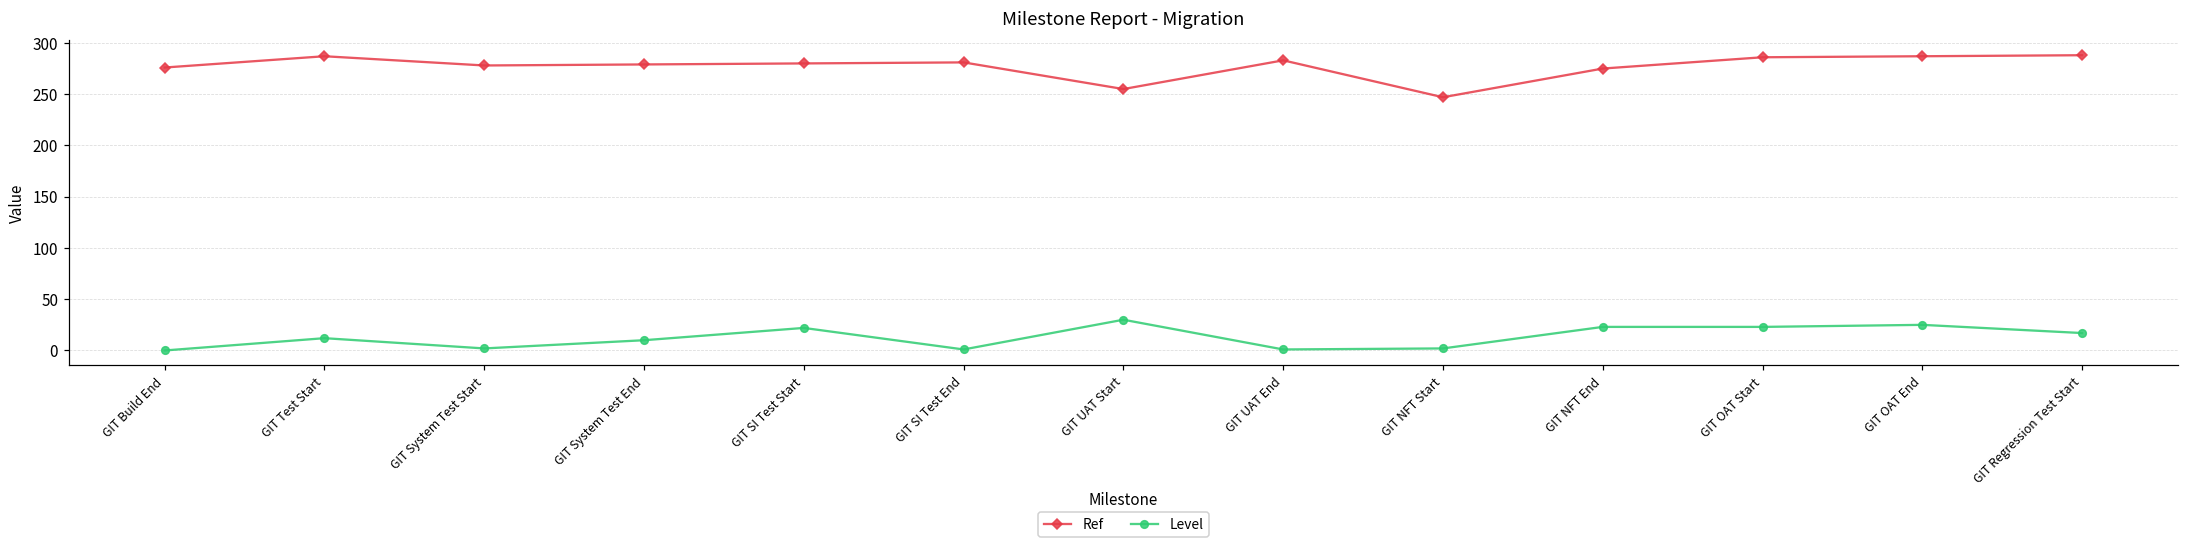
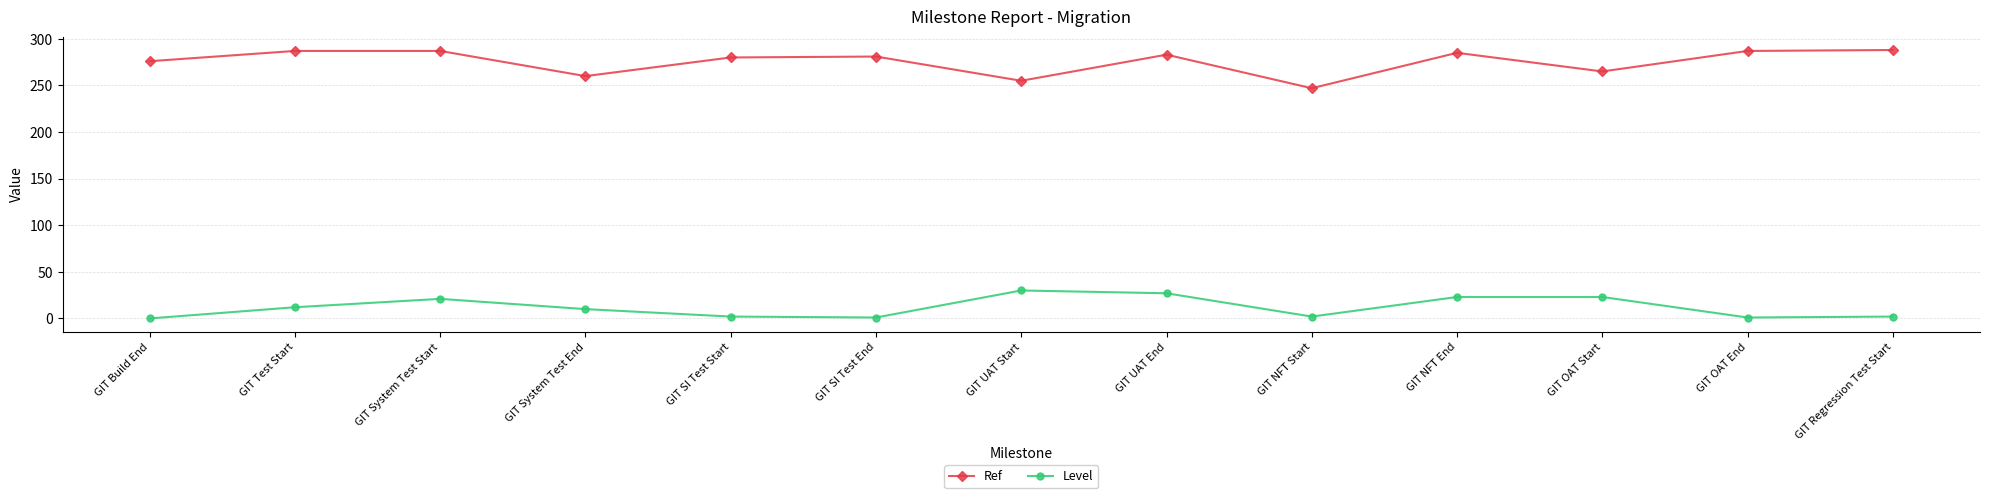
  {
    "Ref": {
      "GIT Build End": 280,
      "GIT Test Start": 290,
-     "GIT System Test Start": 280,
-     "GIT System Test End": 280,
+     "GIT System Test Start": 290,
+     "GIT System Test End": 260,
      "GIT SI Test Start": 280,
      "GIT SI Test End": 280,
      "GIT UAT Start": 260,
      "GIT UAT End": 280,
      "GIT NFT Start": 250,
-     "GIT NFT End": 280,
-     "GIT OAT Start": 290,
+     "GIT NFT End": 290,
+     "GIT OAT Start": 270,
      "GIT OAT End": 290,
      "GIT Regression Test Start": 290
    },
    "Level": {
      "GIT Build End": 0,
      "GIT Test Start": 10,
-     "GIT System Test Start": 0,
+     "GIT System Test Start": 20,
      "GIT System Test End": 10,
-     "GIT SI Test Start": 20,
+     "GIT SI Test Start": 0,
      "GIT SI Test End": 0,
      "GIT UAT Start": 30,
-     "GIT UAT End": 0,
+     "GIT UAT End": 30,
      "GIT NFT Start": 0,
      "GIT NFT End": 20,
      "GIT OAT Start": 20,
-     "GIT OAT End": 30,
-     "GIT Regression Test Start": 20
+     "GIT OAT End": 0,
+     "GIT Regression Test Start": 0
    }
  }
